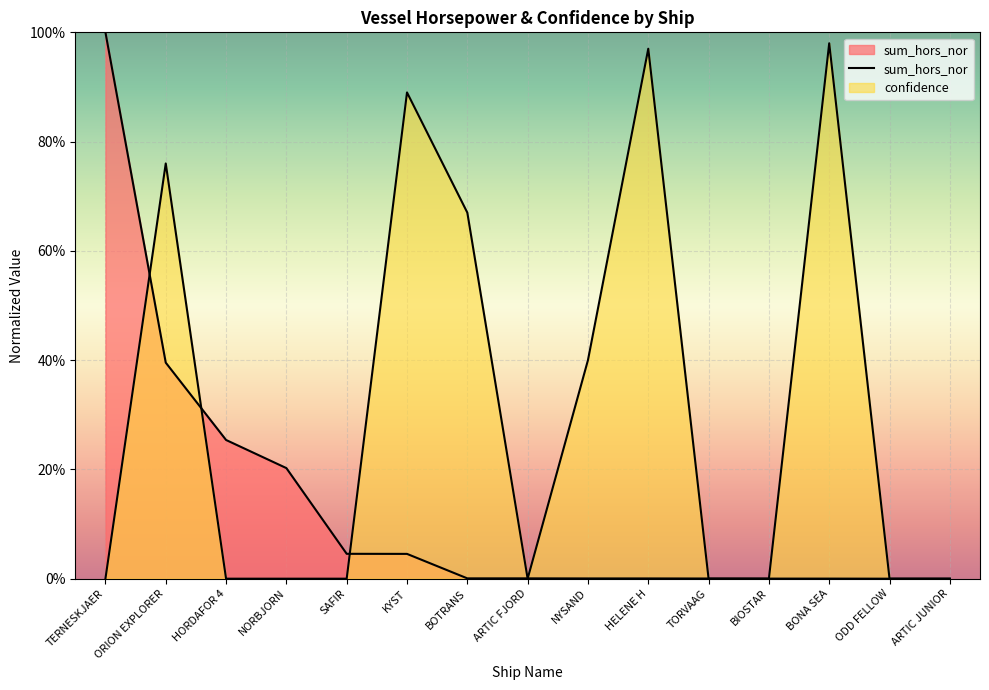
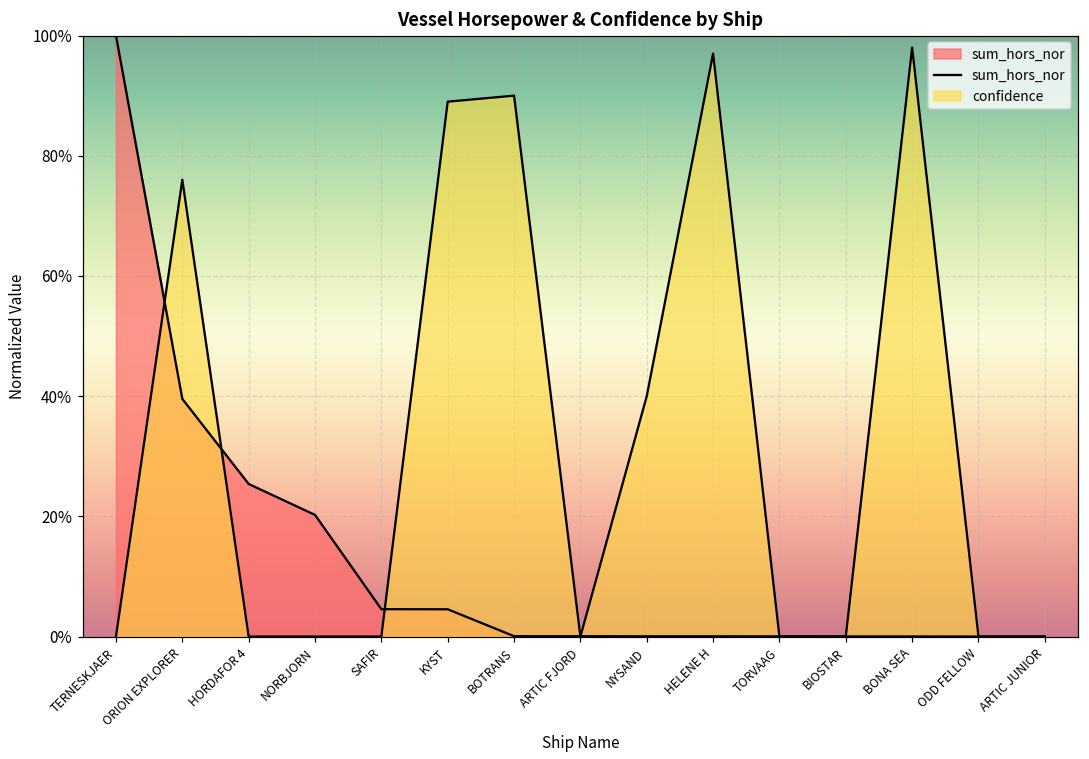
  {
    "confidence": {
      "TERNESKJAER": "0%",
      "ORION EXPLORER": "76%",
      "HORDAFOR 4": "0%",
      "NORBJORN": "0%",
      "SAFIR": "0%",
      "KYST": "89%",
-     "BOTRANS": "67%",
+     "BOTRANS": "90%",
      "NYSAND": "40%",
      "HELENE H": "97%",
      "BONA SEA": "98%"
    }
  }
